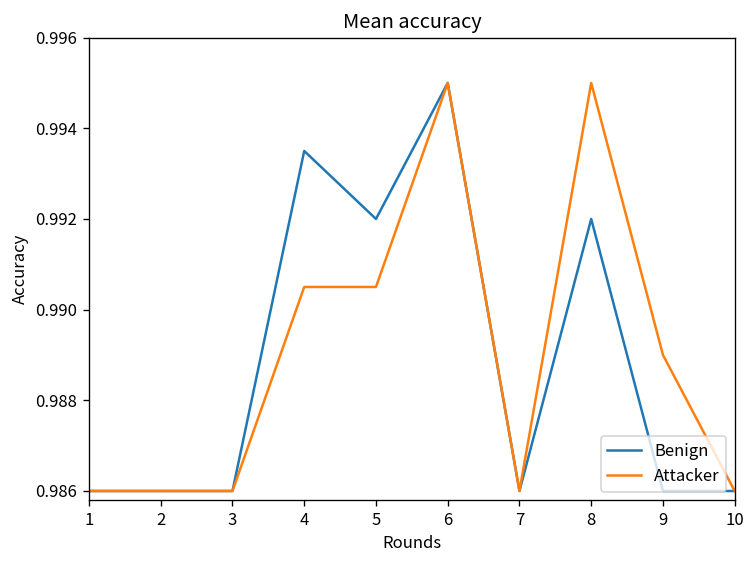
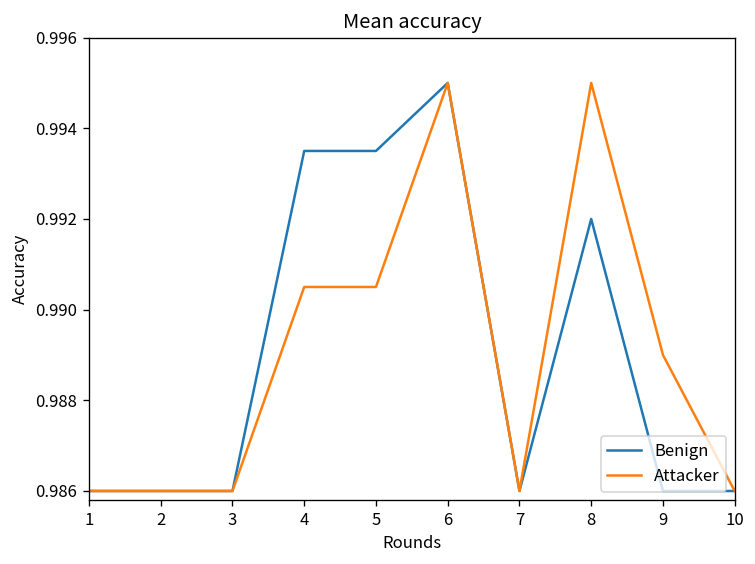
  {
    "Benign": {
      "4": 0.9935,
-     "5": 0.9920,
+     "5": 0.9935,
      "8": 0.9920
    },
    "Attacker": {
      "4": 0.9905,
      "5": 0.9905,
      "8": 0.9950,
      "9": 0.9890
    }
  }
